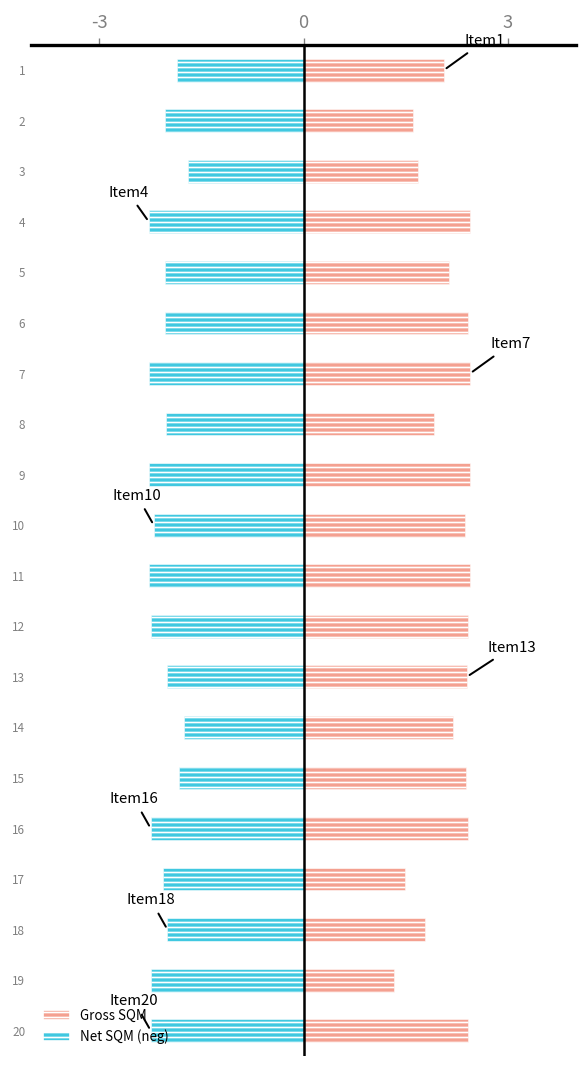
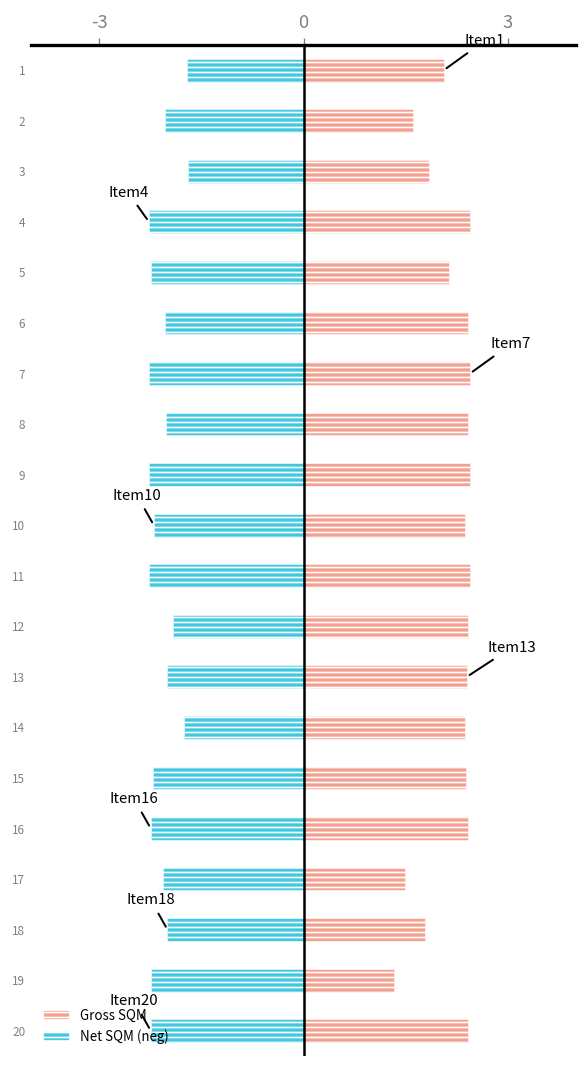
  {
    "Gross SQM": {
      "1": 2.1,
      "2": 1.6,
-     "3": 1.7,
+     "3": 1.8,
      "4": 2.4,
      "5": 2.1,
      "6": 2.4,
      "7": 2.4,
-     "8": 1.9,
+     "8": 2.4,
      "9": 2.4,
      "10": 2.4,
      "11": 2.4,
      "12": 2.4,
      "13": 2.4,
-     "14": 2.2,
+     "14": 2.4,
      "15": 2.4,
      "16": 2.4,
      "17": 1.5,
      "18": 1.8,
      "19": 1.3,
      "20": 2.4
    },
    "Net SQM (neg)": {
-     "1": -1.9,
+     "1": -1.7,
      "2": -2.0,
      "3": -1.7,
      "4": -2.3,
-     "5": -2.0,
+     "5": -2.2,
      "6": -2.0,
      "7": -2.3,
      "8": -2.0,
      "9": -2.3,
      "10": -2.2,
      "11": -2.3,
-     "12": -2.2,
+     "12": -1.9,
      "13": -2.0,
      "14": -1.8,
-     "15": -1.8,
+     "15": -2.2,
      "16": -2.2,
      "17": -2.1,
      "18": -2.0,
      "19": -2.2,
      "20": -2.2
    }
  }
